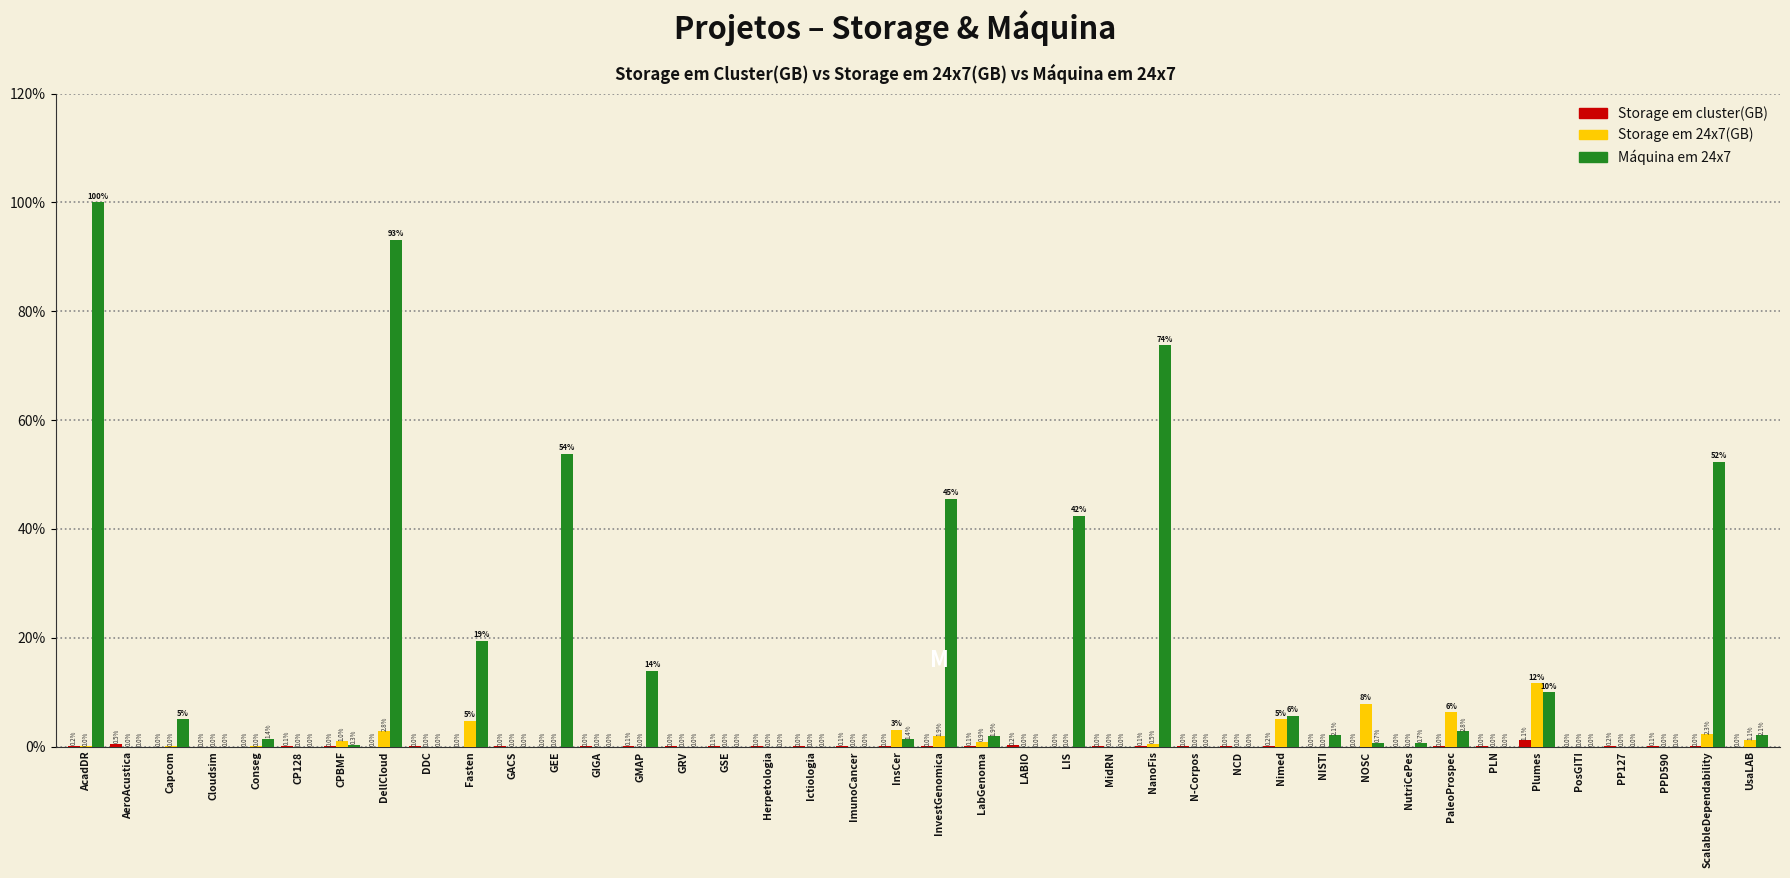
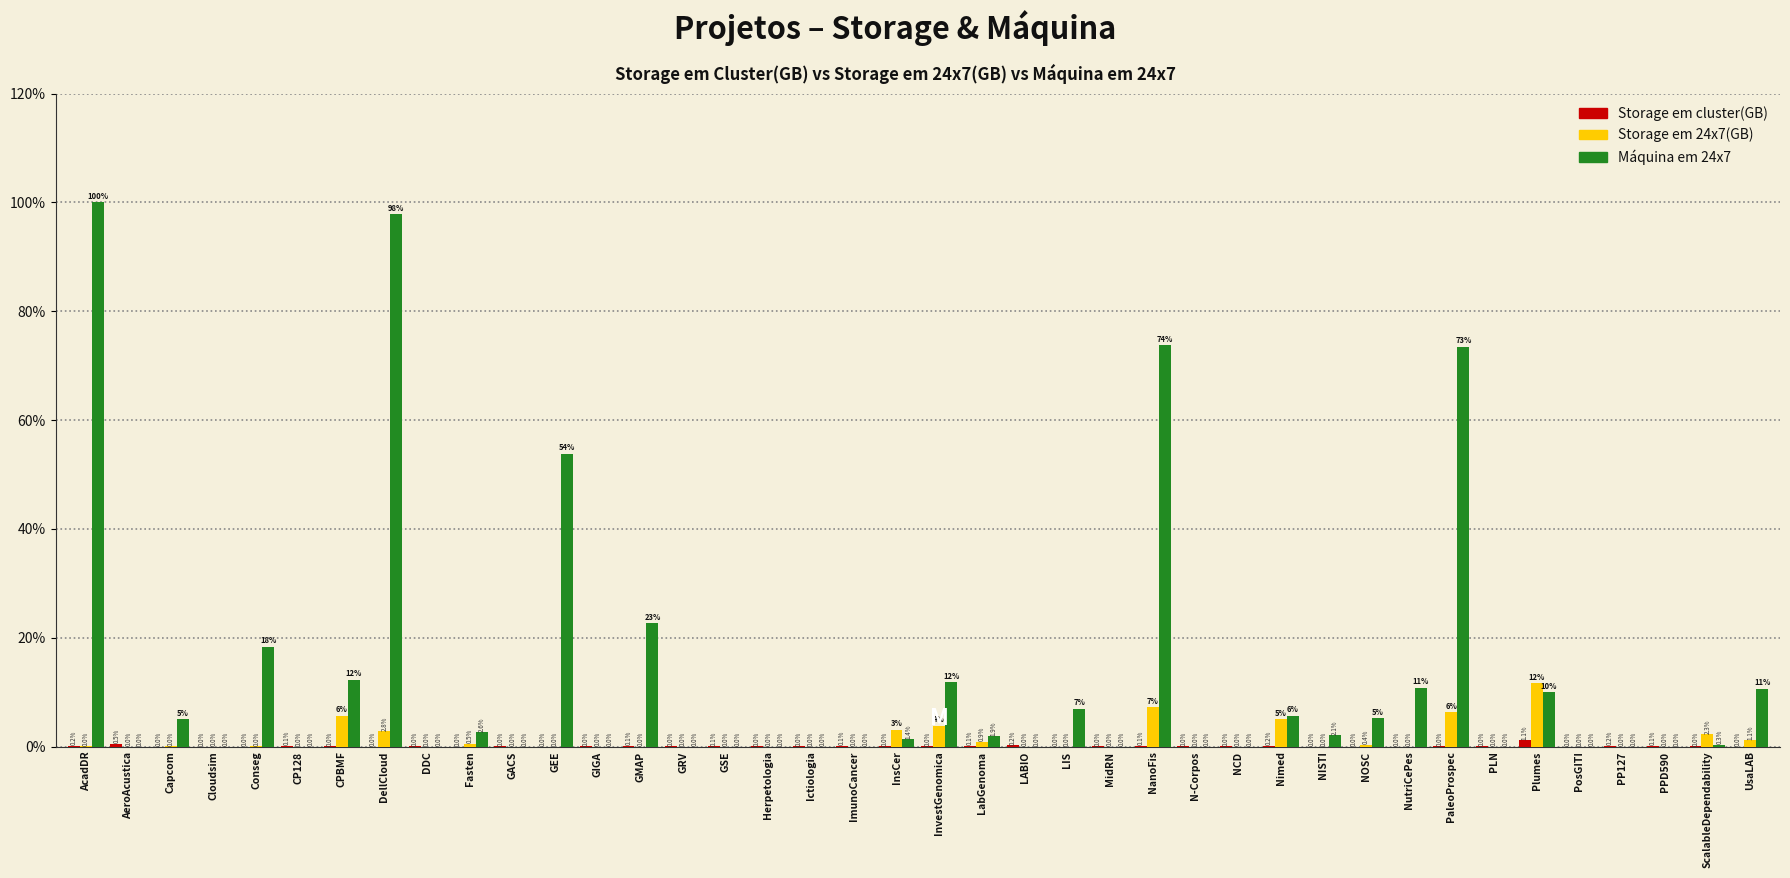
  {
    "Storage em cluster(GB)": {
      "AcadDR": "0.2%",
      "AeroAcustica": "0.5%",
      "Capcom": "0.0%",
      "Cloudsim": "0.0%",
      "Conseg": "0.0%",
      "CP128": "0.1%",
      "CPBMF": "0.0%",
      "DellCloud": "0.0%",
      "DDC": "0.0%",
      "Fasten": "0.0%",
      "GACS": "0.0%",
      "GEE": "0.0%",
      "GIGA": "0.0%",
      "GMAP": "0.1%",
      "GRV": "0.0%",
      "GSE": "0.1%",
      "Herpetologia": "0.0%",
      "Ictiologia": "0.0%",
      "ImunoCancer": "0.1%",
      "InsCer": "0.0%",
      "InvestGenomica": "0.0%",
      "LabGenoma": "0.1%",
      "LABIO": "0.2%",
      "LIS": "0.0%",
      "MidRN": "0.0%",
      "NanoFis": "0.1%",
      "N-Corpos": "0.0%",
      "NCD": "0.0%",
      "Nimed": "0.2%",
      "NISTI": "0.0%",
      "NOSC": "0.0%",
      "NutriCePes": "0.0%",
      "PaleoProspec": "0.0%",
      "PLN": "0.0%",
      "Plumes": "1.1%",
      "PosGITI": "0.0%",
      "PP127": "0.2%",
      "PPD590": "0.1%",
      "ScalableDependability": "0.0%",
      "UsaLAB": "0.0%"
    },
    "Storage em 24x7(GB)": {
      "AcadDR": "0.0%",
      "AeroAcustica": "0.0%",
      "Capcom": "0.0%",
      "Cloudsim": "0.0%",
      "Conseg": "0.0%",
      "CP128": "0.0%",
-     "CPBMF": "1.0%",
+     "CPBMF": "6%",
      "DellCloud": "2.8%",
      "DDC": "0.0%",
-     "Fasten": "5%",
+     "Fasten": "0.5%",
      "GACS": "0.0%",
      "GEE": "0.0%",
      "GIGA": "0.0%",
      "GMAP": "0.0%",
      "GRV": "0.0%",
      "GSE": "0.0%",
      "Herpetologia": "0.0%",
      "Ictiologia": "0.0%",
      "ImunoCancer": "0.0%",
      "InsCer": "3%",
-     "InvestGenomica": "1.9%",
+     "InvestGenomica": "4%",
      "LabGenoma": "0.9%",
      "LABIO": "0.0%",
      "LIS": "0.0%",
      "MidRN": "0.0%",
-     "NanoFis": "0.5%",
+     "NanoFis": "7%",
      "N-Corpos": "0.0%",
      "NCD": "0.0%",
      "Nimed": "5%",
      "NISTI": "0.0%",
-     "NOSC": "8%",
+     "NOSC": "0.4%",
      "NutriCePes": "0.0%",
      "PaleoProspec": "6%",
      "PLN": "0.0%",
      "Plumes": "12%",
      "PosGITI": "0.0%",
      "PP127": "0.0%",
      "PPD590": "0.0%",
      "ScalableDependability": "2.3%",
      "UsaLAB": "1.1%"
    },
    "Máquina em 24x7": {
      "AcadDR": "100%",
      "AeroAcustica": "0.0%",
      "Capcom": "5%",
      "Cloudsim": "0.0%",
-     "Conseg": "1.4%",
+     "Conseg": "18%",
      "CP128": "0.0%",
-     "CPBMF": "0.3%",
-     "DellCloud": "93%",
+     "CPBMF": "12%",
+     "DellCloud": "98%",
      "DDC": "0.0%",
-     "Fasten": "19%",
+     "Fasten": "2.6%",
      "GACS": "0.0%",
      "GEE": "54%",
      "GIGA": "0.0%",
-     "GMAP": "14%",
+     "GMAP": "23%",
      "GRV": "0.0%",
      "GSE": "0.0%",
      "Herpetologia": "0.0%",
      "Ictiologia": "0.0%",
      "ImunoCancer": "0.0%",
      "InsCer": "1.4%",
-     "InvestGenomica": "45%",
+     "InvestGenomica": "12%",
      "LabGenoma": "1.9%",
      "LABIO": "0.0%",
-     "LIS": "42%",
+     "LIS": "7%",
      "MidRN": "0.0%",
      "NanoFis": "74%",
      "N-Corpos": "0.0%",
      "NCD": "0.0%",
      "Nimed": "6%",
      "NISTI": "2.1%",
-     "NOSC": "0.7%",
-     "NutriCePes": "0.7%",
-     "PaleoProspec": "2.8%",
+     "NOSC": "5%",
+     "NutriCePes": "11%",
+     "PaleoProspec": "73%",
      "PLN": "0.0%",
      "Plumes": "10%",
      "PosGITI": "0.0%",
      "PP127": "0.0%",
      "PPD590": "0.0%",
-     "ScalableDependability": "52%",
-     "UsaLAB": "2.1%"
+     "ScalableDependability": "0.3%",
+     "UsaLAB": "11%"
    }
  }
